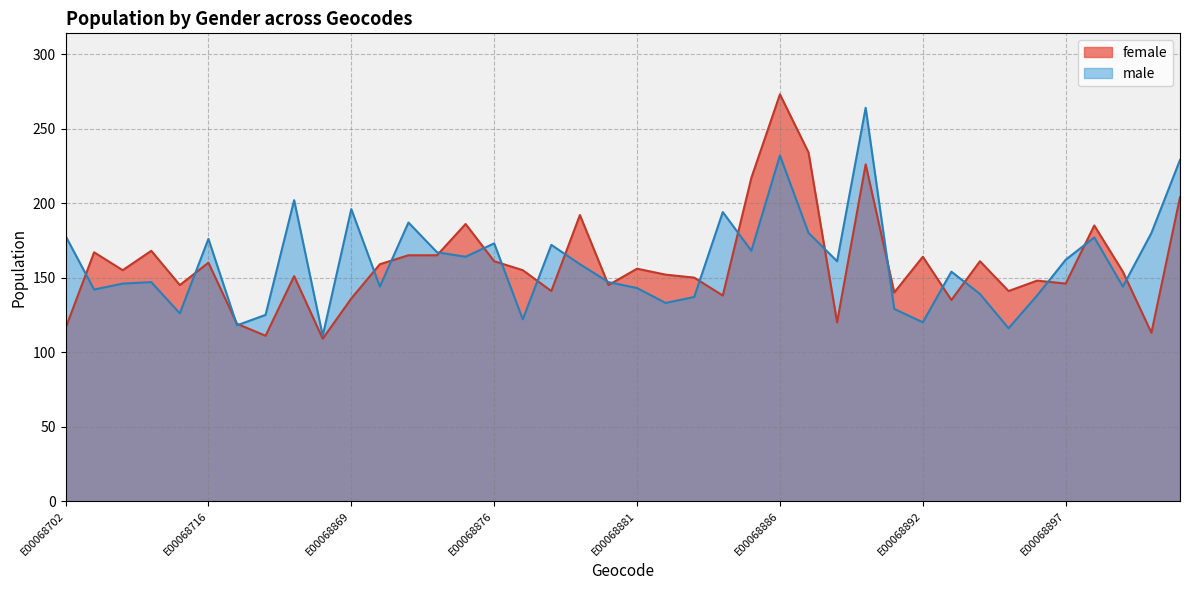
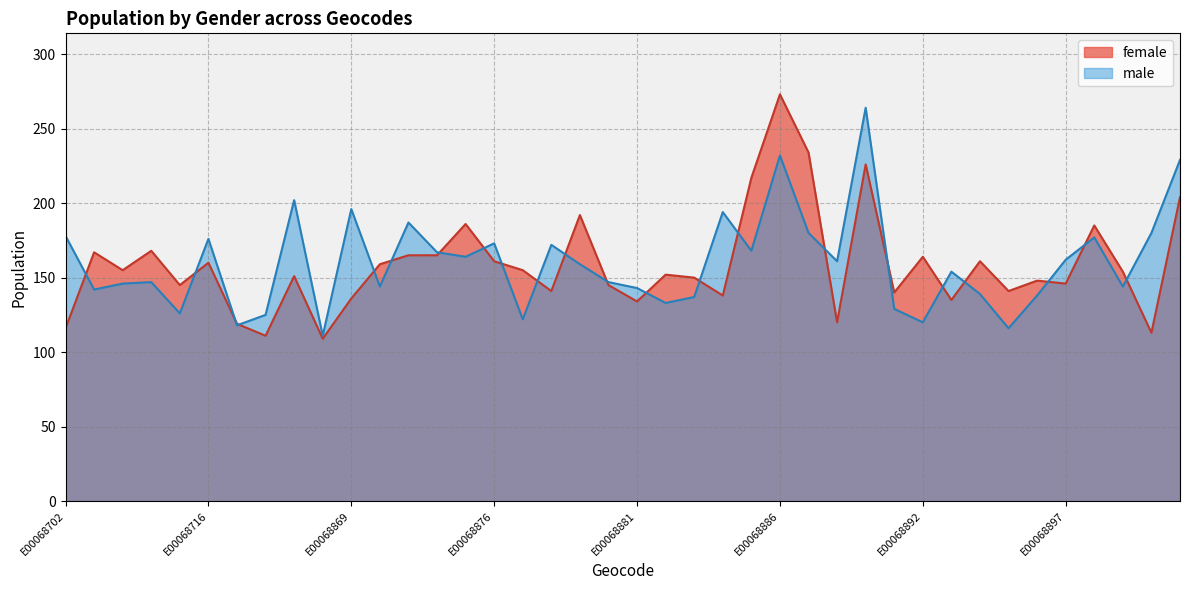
  {
    "female": {
      "E00068702": 116,
      "E00068716": 160,
      "E00068869": 136,
      "E00068876": 161,
-     "E00068881": 156,
+     "E00068881": 134,
      "E00068886": 273,
      "E00068892": 164,
      "E00068897": 146
    },
    "male": {
      "E00068702": 178,
      "E00068716": 176,
      "E00068869": 196,
      "E00068876": 173,
      "E00068881": 143,
      "E00068886": 232,
      "E00068892": 120,
      "E00068897": 162
    }
  }
